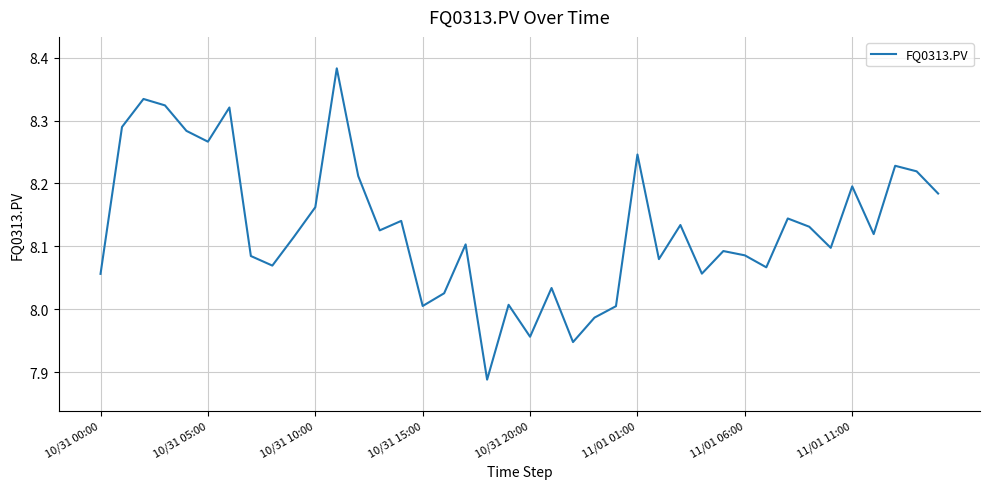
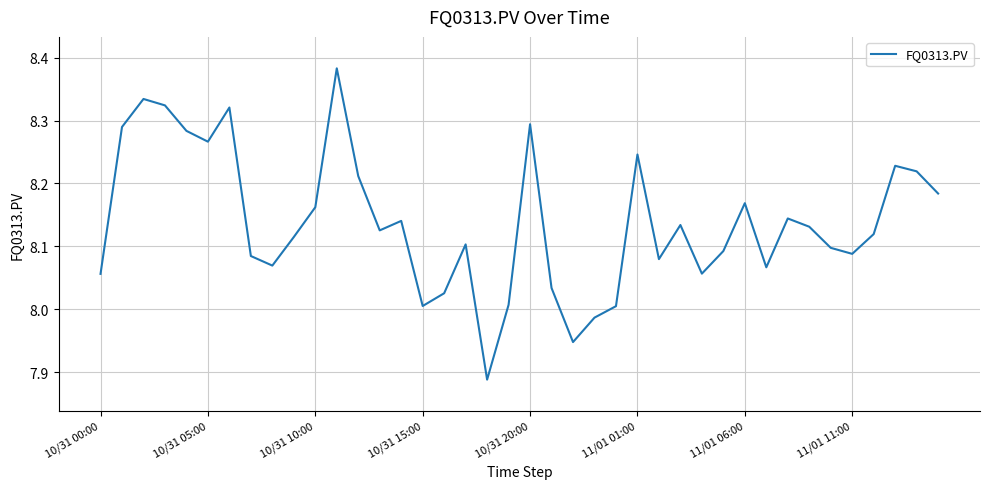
  {
    "10/31 00:00": 8.06,
    "10/31 05:00": 8.27,
    "10/31 10:00": 8.16,
    "10/31 15:00": 8.00,
-   "10/31 20:00": 7.96,
+   "10/31 20:00": 8.29,
    "11/01 01:00": 8.25,
-   "11/01 06:00": 8.09,
-   "11/01 11:00": 8.20
+   "11/01 06:00": 8.17,
+   "11/01 11:00": 8.09
  }
